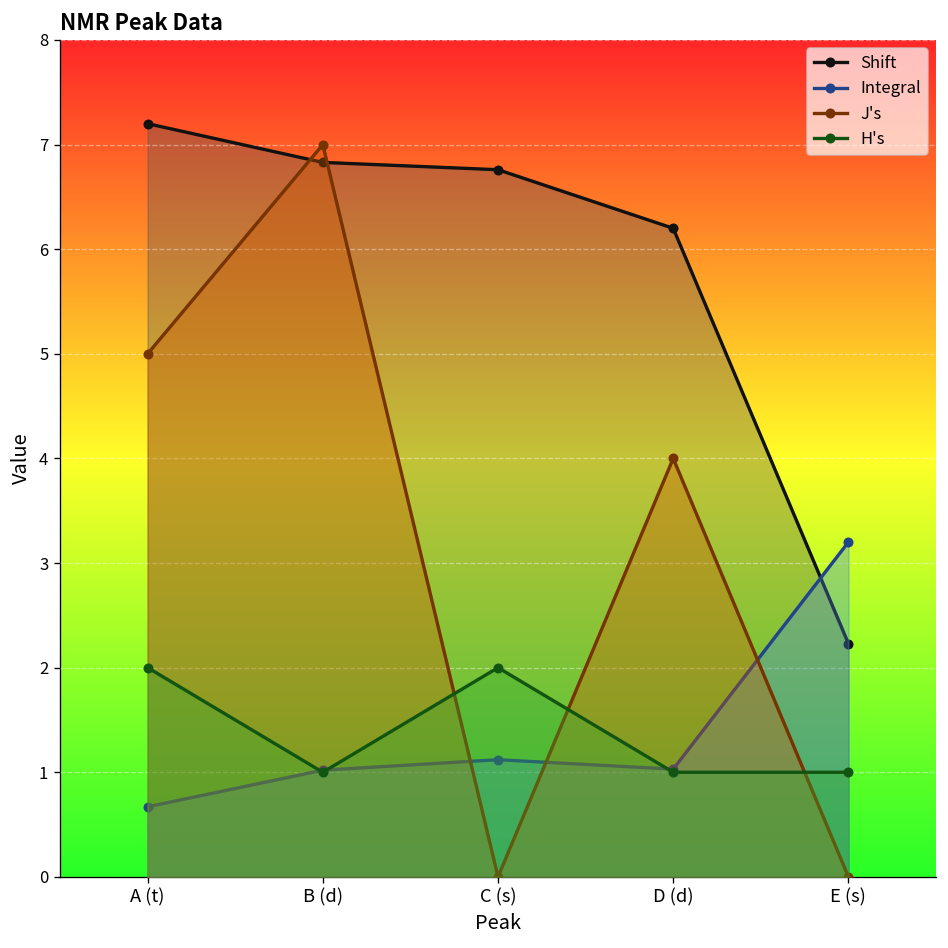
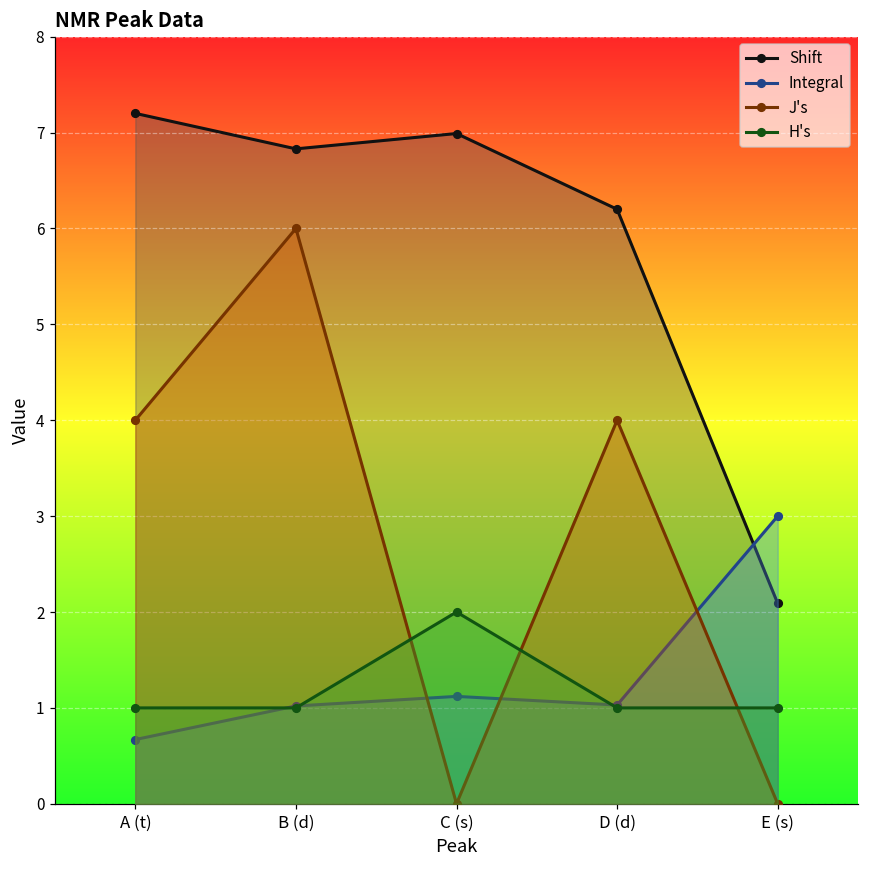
  {
    "Shift": {
      "A (t)": 7.2,
      "B (d)": 6.8,
-     "C (s)": 6.8,
+     "C (s)": 7.0,
      "D (d)": 6.2,
-     "E (s)": 2.2
+     "E (s)": 2.1
    },
    "Integral": {
      "A (t)": 0.7,
      "C (s)": 1.1,
      "D (d)": 1.0,
-     "E (s)": 3.2
+     "E (s)": 3.0
    },
    "J's": {
-     "A (t)": 5,
-     "B (d)": 7,
+     "A (t)": 4,
+     "B (d)": 6,
      "C (s)": 0,
      "D (d)": 4,
      "E (s)": 0
    },
    "H's": {
-     "A (t)": 2,
+     "A (t)": 1,
      "C (s)": 2,
      "D (d)": 1,
      "E (s)": 1
    }
  }
